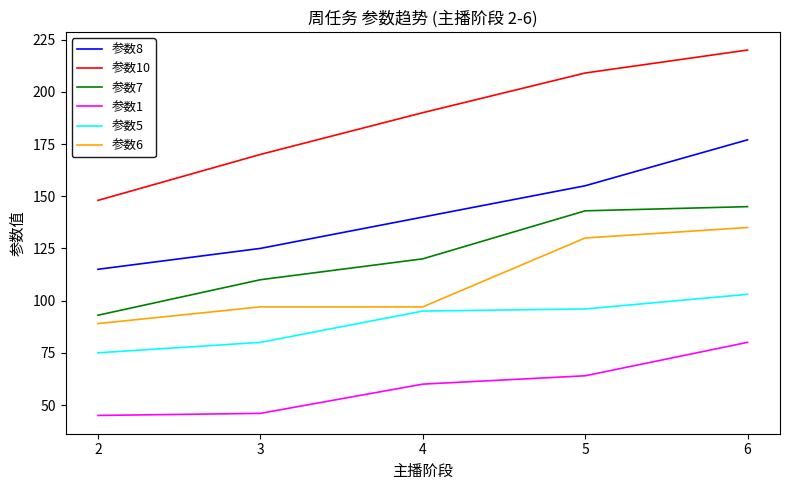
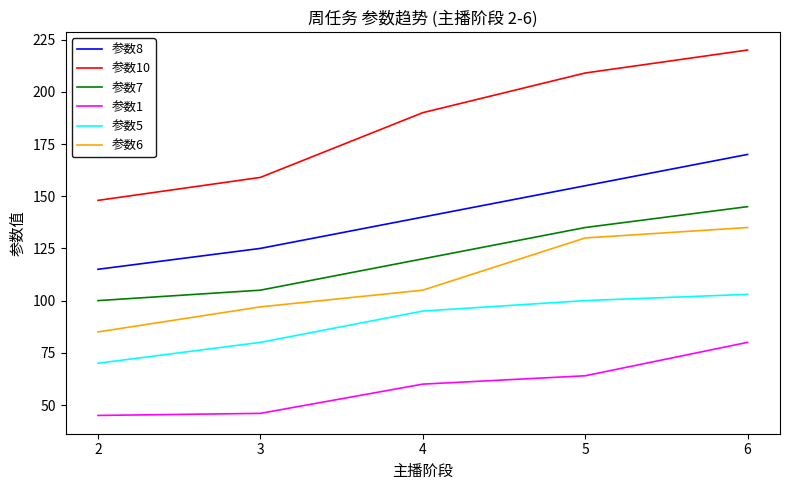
  {
    "参数8": {
      "2": 115,
      "3": 125,
      "4": 140,
      "5": 155,
-     "6": 177
+     "6": 170
    },
    "参数10": {
      "2": 148,
-     "3": 170,
+     "3": 159,
      "4": 190,
      "5": 209,
      "6": 220
    },
    "参数7": {
-     "2": 93,
-     "3": 110,
+     "2": 100,
+     "3": 105,
      "4": 120,
-     "5": 143,
+     "5": 135,
      "6": 145
    },
    "参数1": {
      "2": 45,
      "3": 46,
      "4": 60,
      "5": 64,
      "6": 80
    },
    "参数5": {
-     "2": 75,
+     "2": 70,
      "3": 80,
      "4": 95,
-     "5": 96,
+     "5": 100,
      "6": 103
    },
    "参数6": {
-     "2": 89,
+     "2": 85,
      "3": 97,
-     "4": 97,
+     "4": 105,
      "5": 130,
      "6": 135
    }
  }
